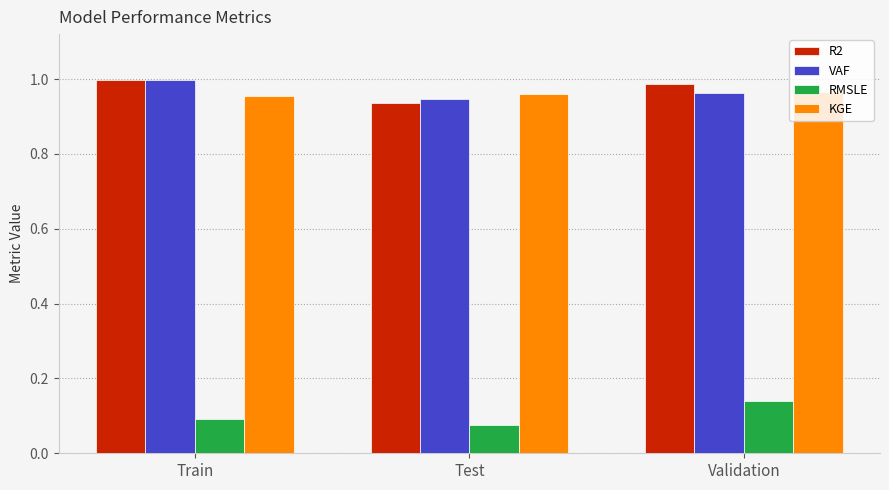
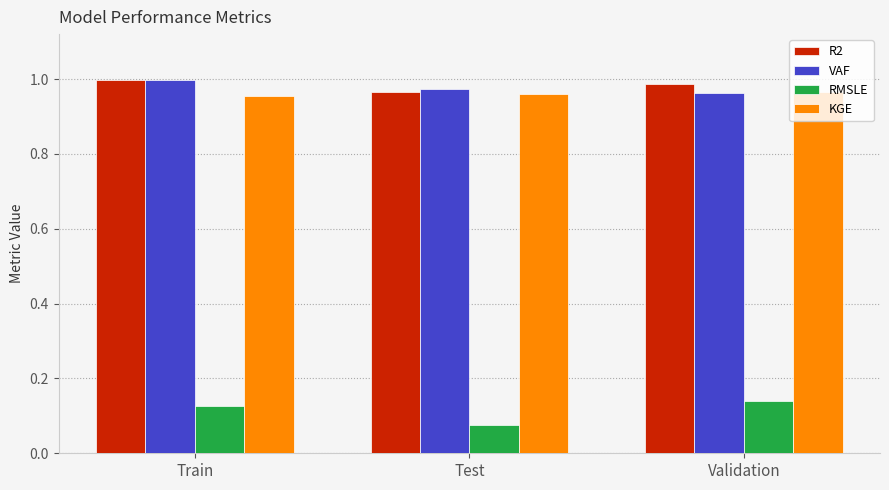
  {
    "R2": {
      "Train": 1.00,
-     "Test": 0.94,
+     "Test": 0.97,
      "Validation": 0.99
    },
    "VAF": {
      "Train": 1.00,
-     "Test": 0.95,
+     "Test": 0.97,
      "Validation": 0.96
    },
    "RMSLE": {
-     "Train": 0.09,
+     "Train": 0.13,
      "Test": 0.08,
      "Validation": 0.14
    },
    "KGE": {
      "Train": 0.96,
      "Test": 0.96
    }
  }
